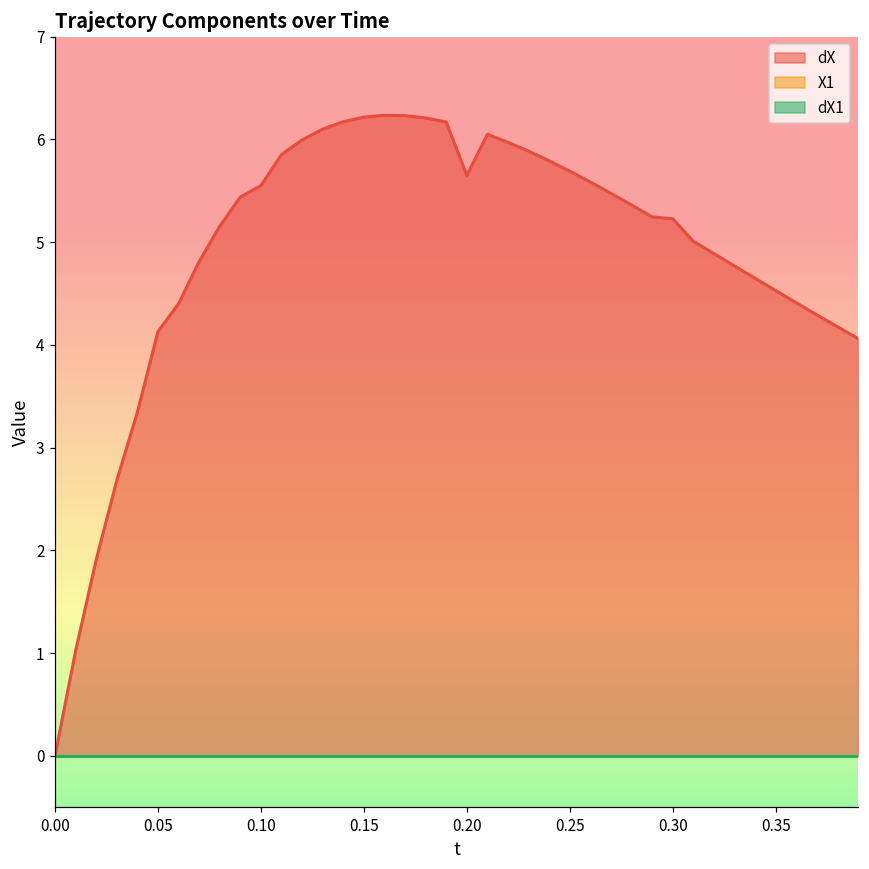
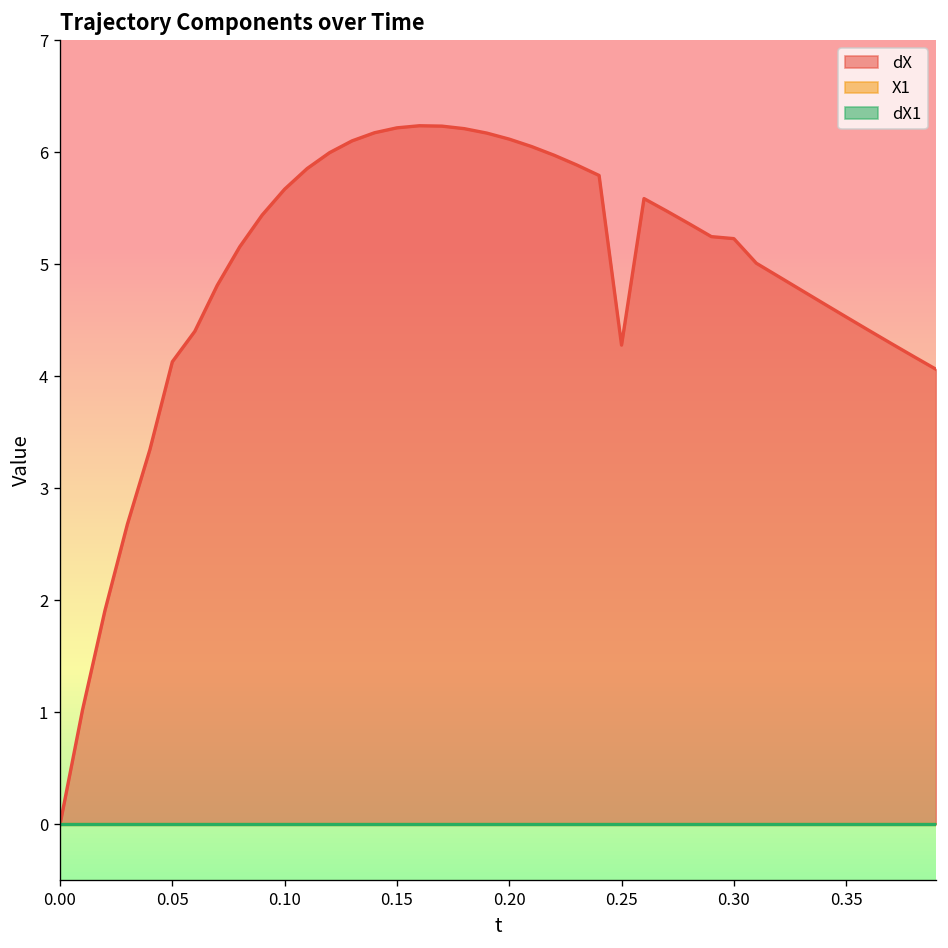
  {
    "dX": {
      "0.05": 4.1,
-     "0.10": 5.6,
+     "0.10": 5.7,
      "0.15": 6.2,
-     "0.20": 5.6,
-     "0.25": 5.7,
+     "0.20": 6.1,
+     "0.25": 4.3,
      "0.30": 5.2,
      "0.35": 4.5
    },
    "dX1": {
      "0.05": 0.0,
      "0.10": 0.0,
      "0.15": 0.0,
      "0.20": 0.0,
      "0.25": 0.0,
      "0.30": 0.0,
      "0.35": 0.0
    }
  }
